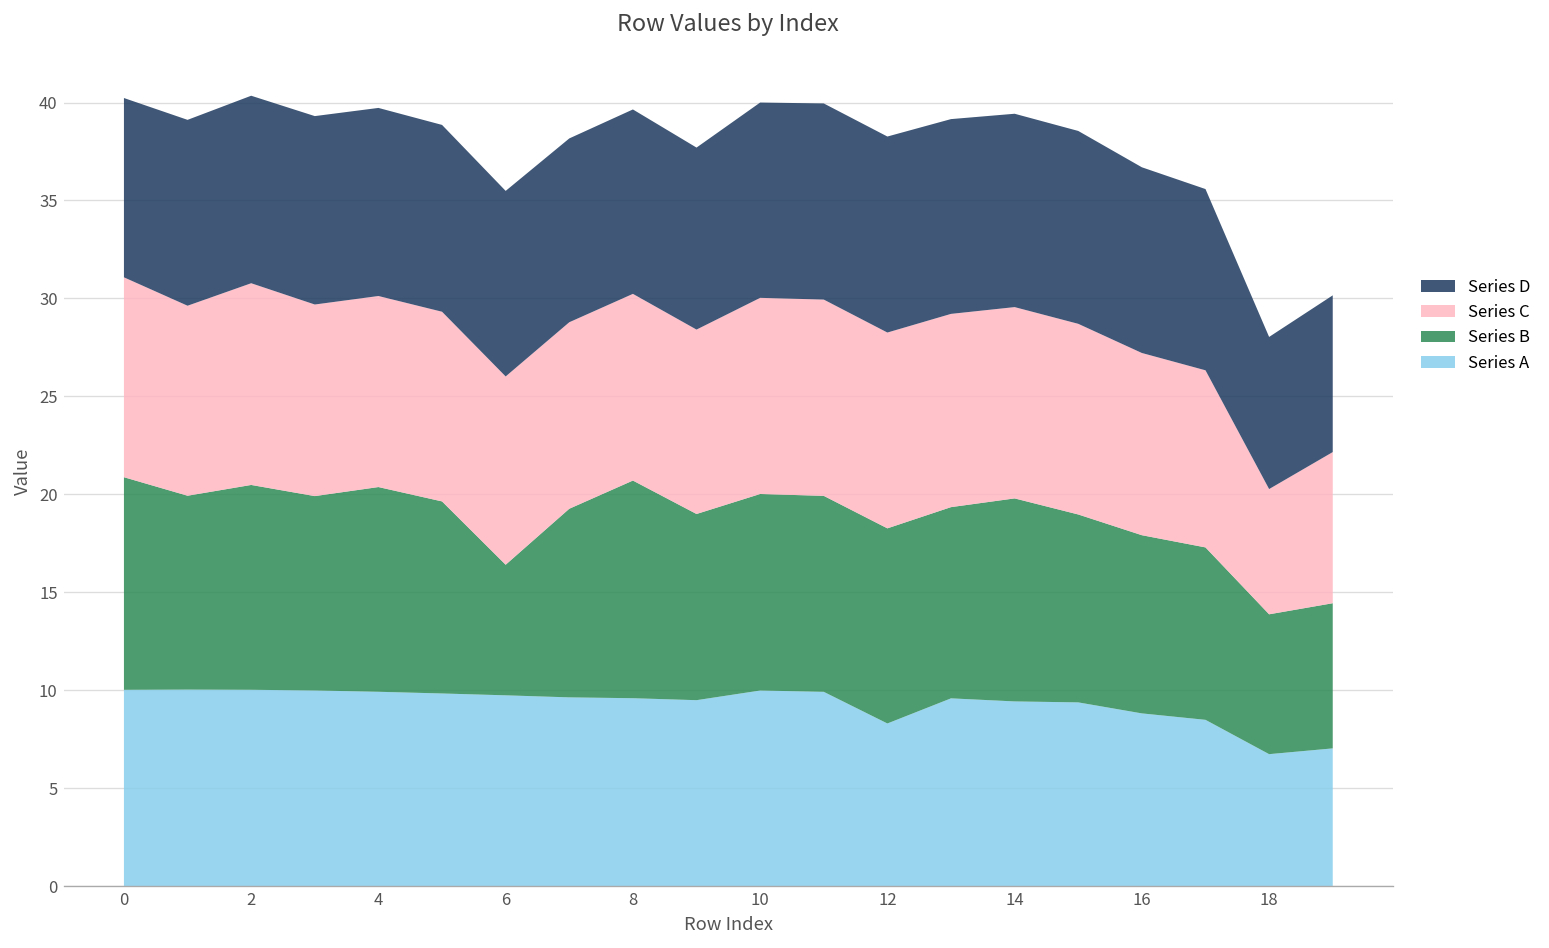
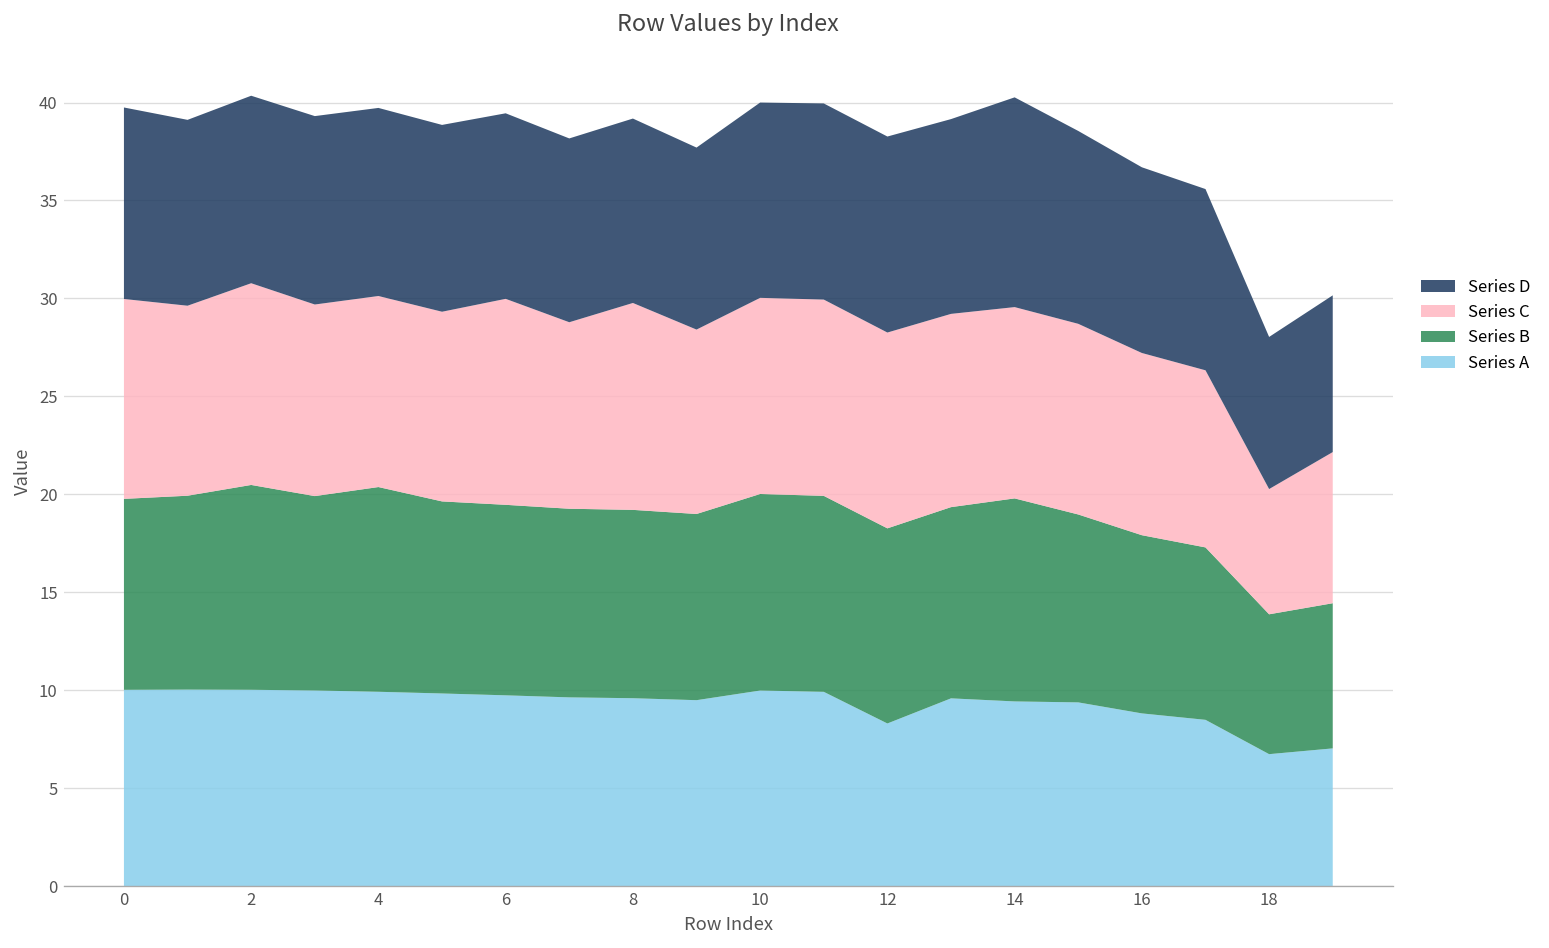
  {
    "Series A": {
      "0": 10.0,
      "2": 10.0,
      "4": 9.9,
      "6": 9.7,
      "8": 9.6,
      "10": 10.0,
      "12": 8.3,
      "14": 9.4,
      "16": 8.8,
      "18": 6.7
    },
    "Series B": {
-     "0": 10.9,
+     "0": 9.7,
      "2": 10.5,
      "4": 10.4,
-     "6": 6.7,
-     "8": 11.1,
+     "6": 9.7,
+     "8": 9.6,
      "10": 10.0,
      "12": 10.0,
      "14": 10.4,
      "16": 9.1,
      "18": 7.1
    },
    "Series C": {
      "0": 10.2,
      "2": 10.3,
      "4": 9.7,
-     "6": 9.6,
-     "8": 9.5,
+     "6": 10.5,
+     "8": 10.6,
      "10": 10.0,
      "12": 10.0,
      "14": 9.8,
      "16": 9.3,
      "18": 6.4
    },
    "Series D": {
-     "0": 9.2,
+     "0": 9.8,
      "2": 9.6,
      "4": 9.6,
      "6": 9.5,
      "8": 9.4,
      "10": 10.0,
      "12": 10.0,
-     "14": 9.9,
+     "14": 10.7,
      "16": 9.5,
      "18": 7.8
    }
  }
